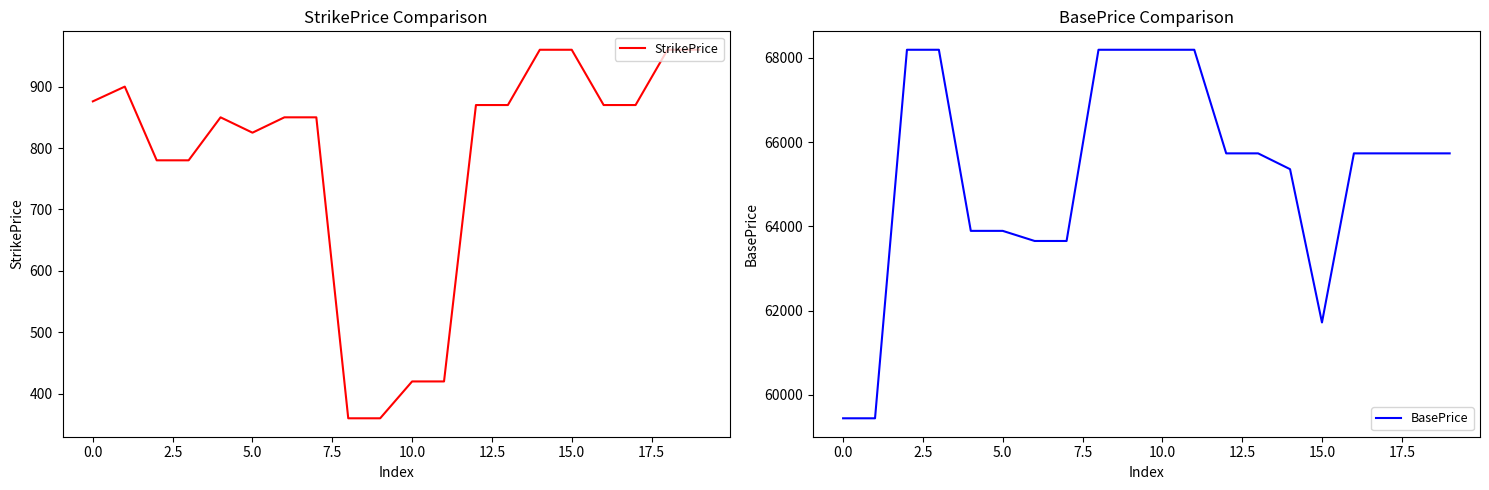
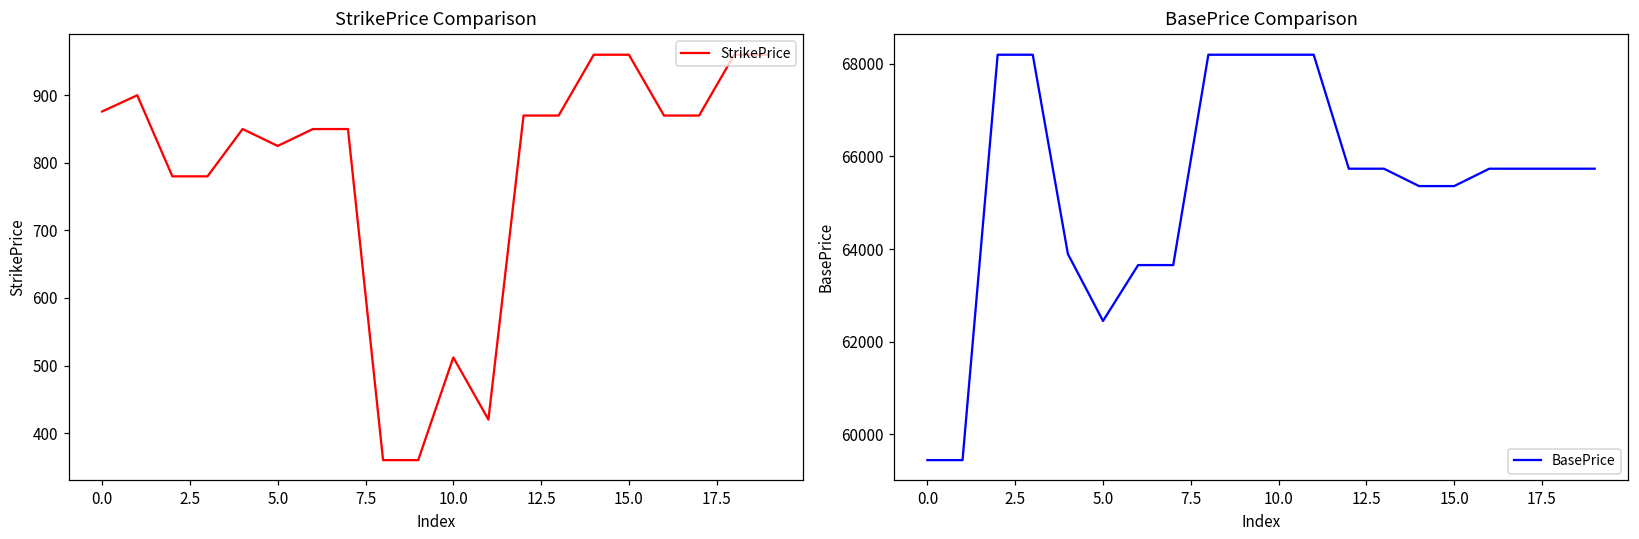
  {
    "StrikePrice Comparison": {
      "0.0": 880,
      "5.0": 830,
-     "10.0": 420,
+     "10.0": 510,
      "15.0": 960
    },
    "BasePrice Comparison": {
      "0.0": 59400,
-     "5.0": 63900,
+     "5.0": 62400,
      "10.0": 68200,
-     "15.0": 61700
+     "15.0": 65400
    }
  }
